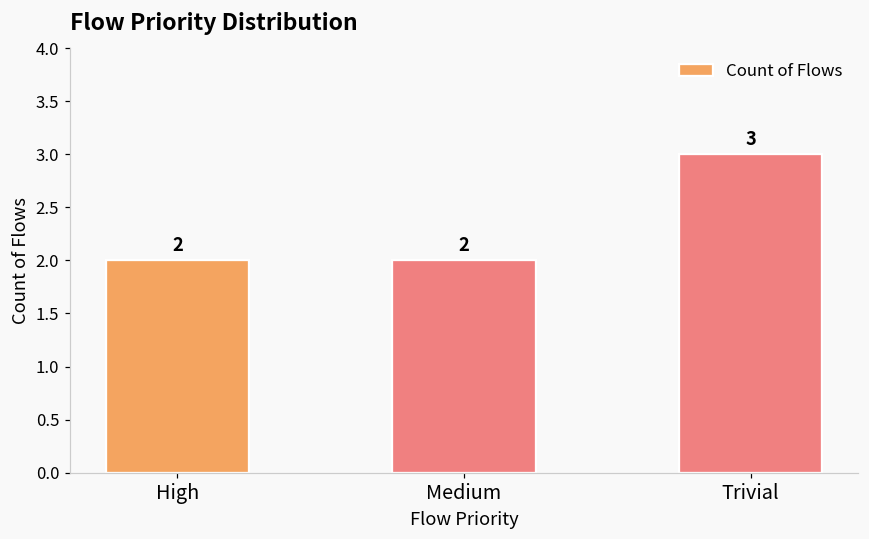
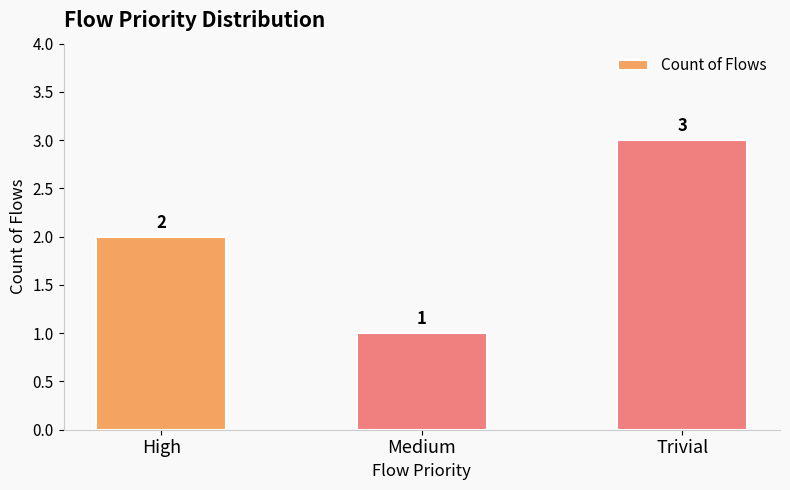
  {
    "High": 2,
-   "Medium": 2,
+   "Medium": 1,
    "Trivial": 3
  }
